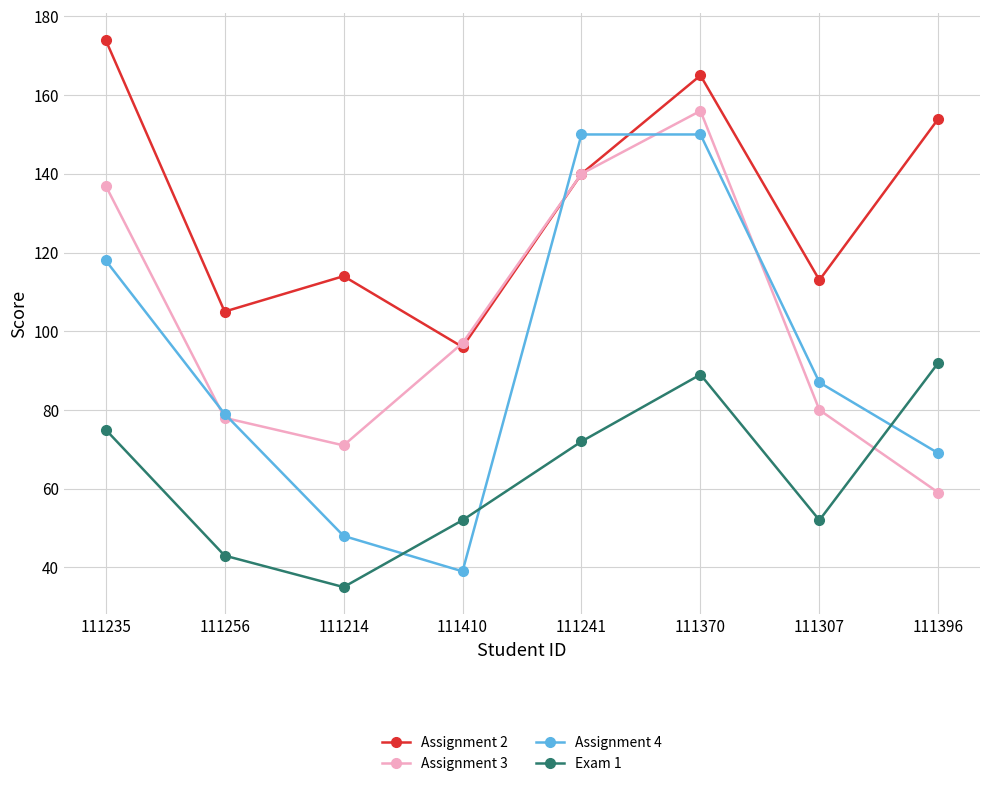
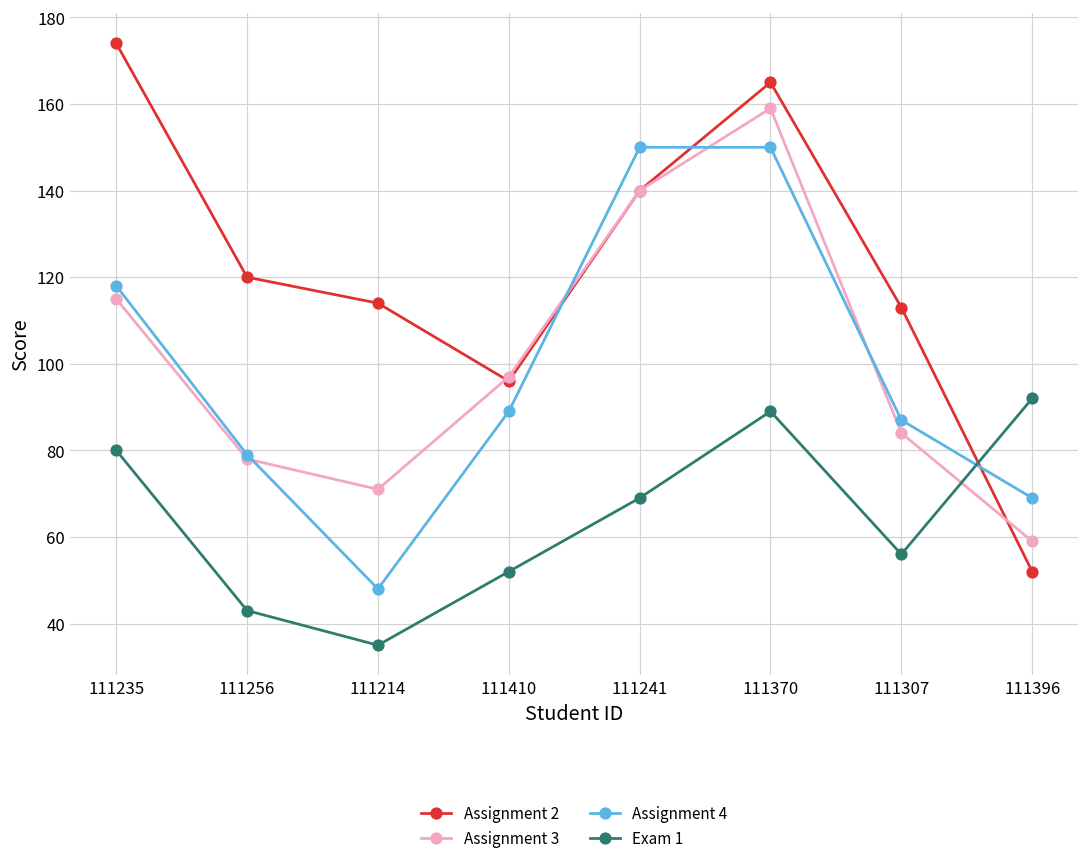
  {
    "Assignment 2": {
      "111235": 174,
-     "111256": 105,
+     "111256": 120,
      "111214": 114,
      "111410": 96,
      "111370": 165,
      "111307": 113,
-     "111396": 154
+     "111396": 52
    },
    "Assignment 3": {
-     "111235": 137,
+     "111235": 115,
      "111256": 78,
      "111214": 71,
      "111410": 97,
-     "111370": 156,
-     "111307": 80,
+     "111370": 159,
+     "111307": 84,
      "111396": 59
    },
    "Assignment 4": {
      "111235": 118,
      "111256": 79,
      "111214": 48,
-     "111410": 39,
+     "111410": 89,
      "111241": 150,
      "111370": 150,
      "111307": 87,
      "111396": 69
    },
    "Exam 1": {
-     "111235": 75,
+     "111235": 80,
      "111256": 43,
      "111214": 35,
      "111410": 52,
-     "111241": 72,
+     "111241": 69,
      "111370": 89,
-     "111307": 52,
+     "111307": 56,
      "111396": 92
    }
  }
